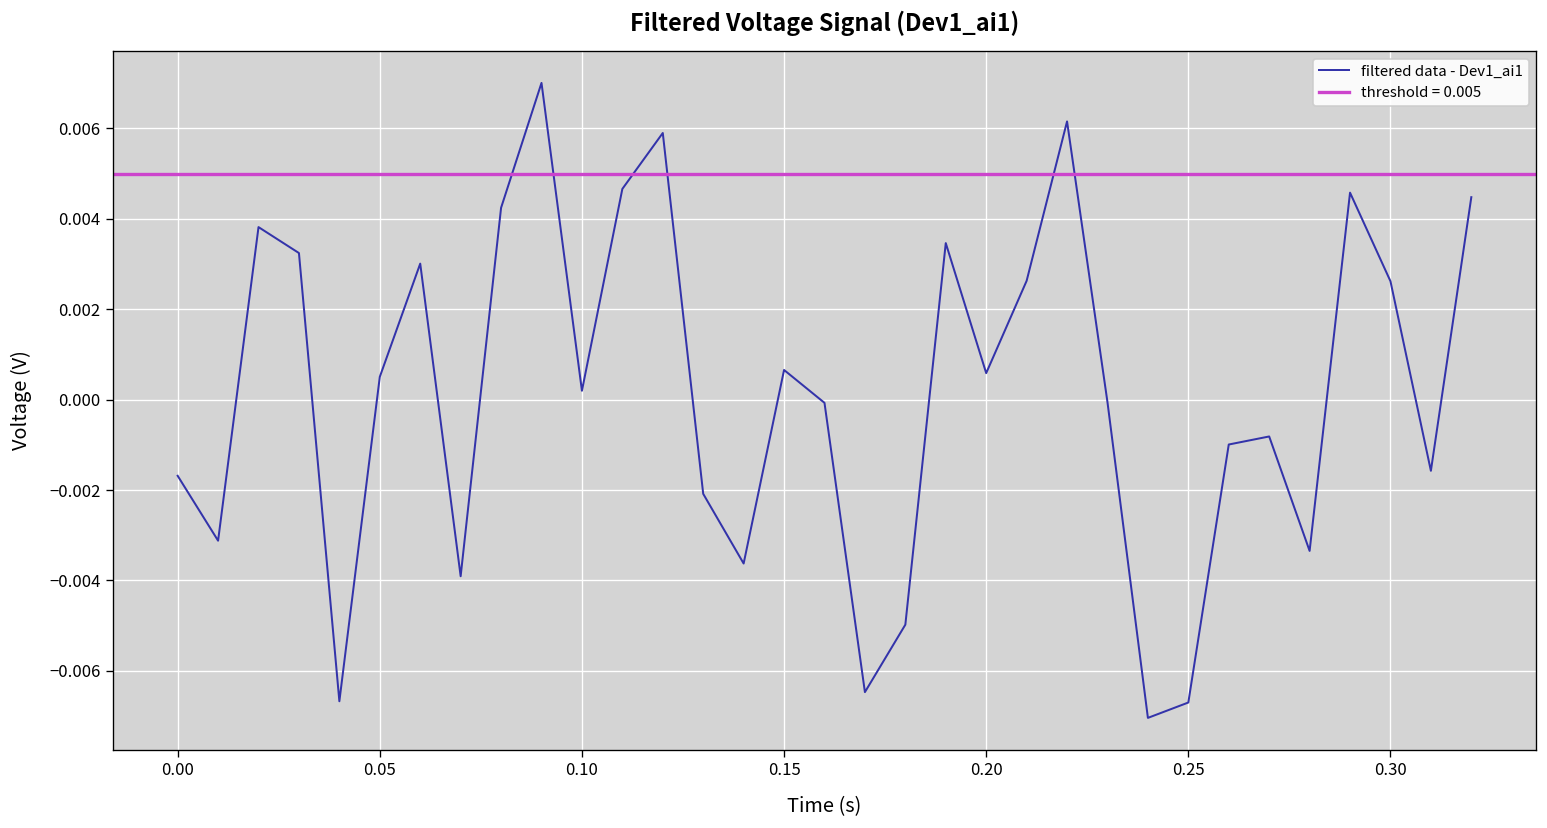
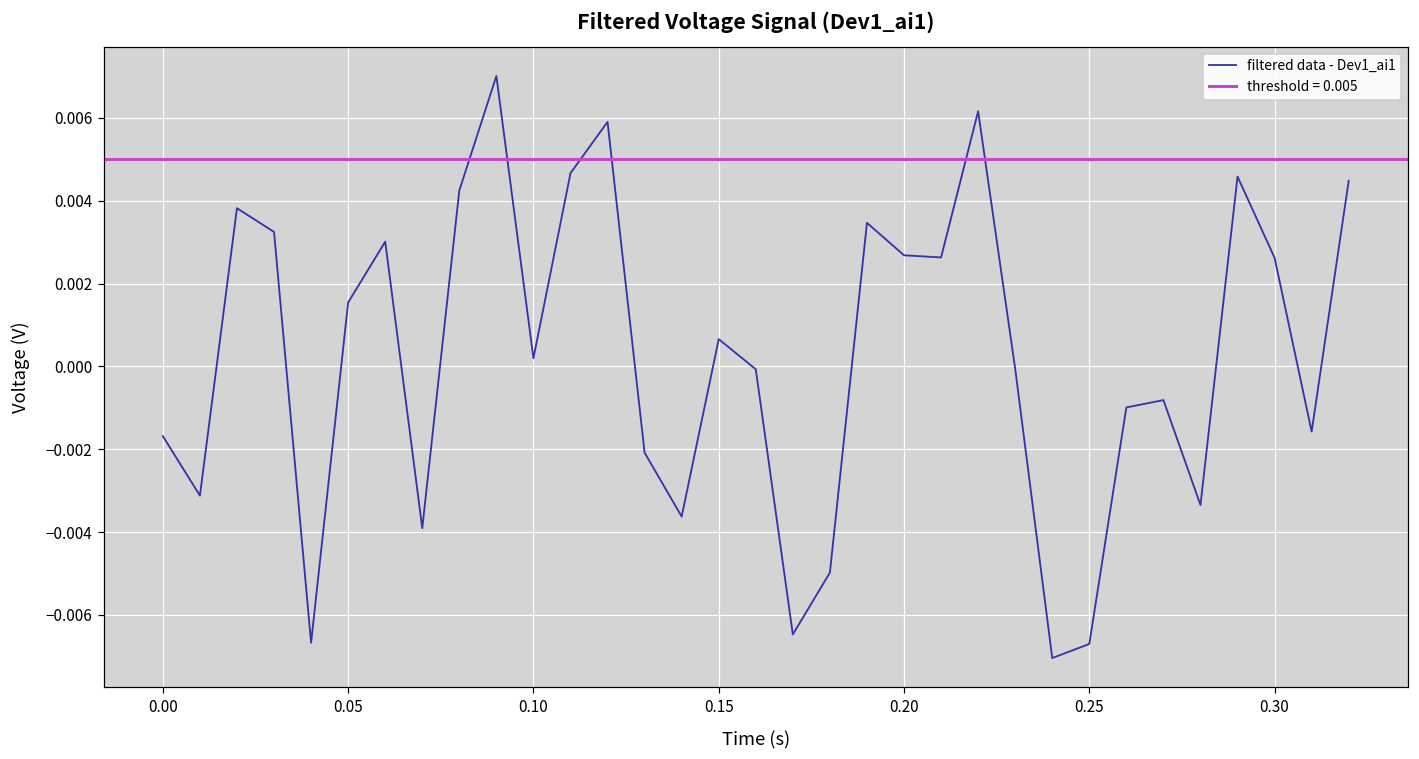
  {
    "0.00": -0.0017,
-   "0.05": 0.0005,
+   "0.05": 0.0015,
    "0.10": 0.0002,
    "0.15": 0.0007,
-   "0.20": 0.0006,
+   "0.20": 0.0027,
    "0.25": -0.0067,
    "0.30": 0.0026
  }
